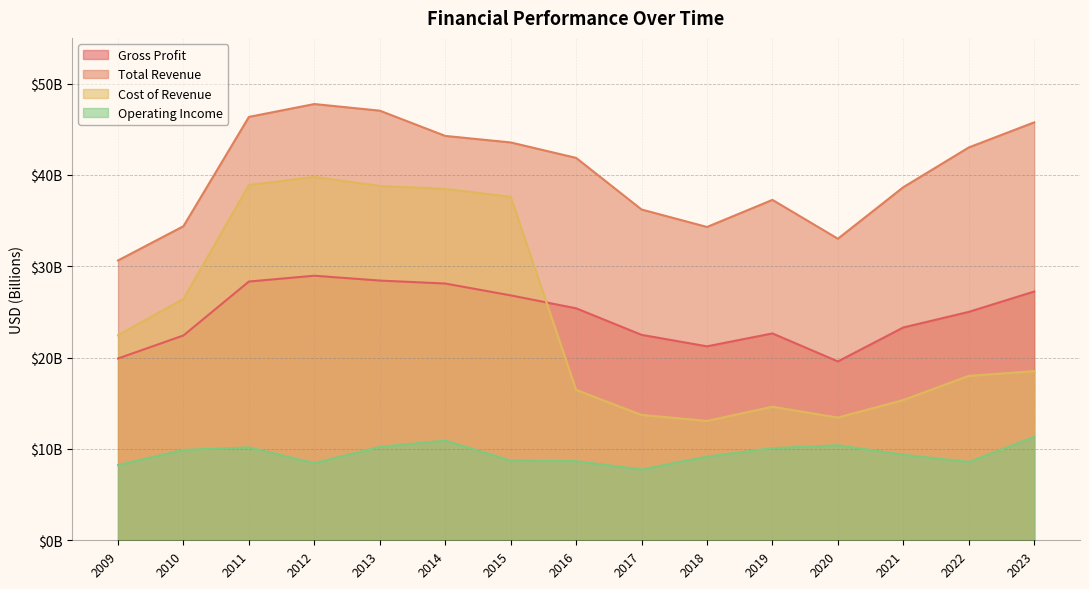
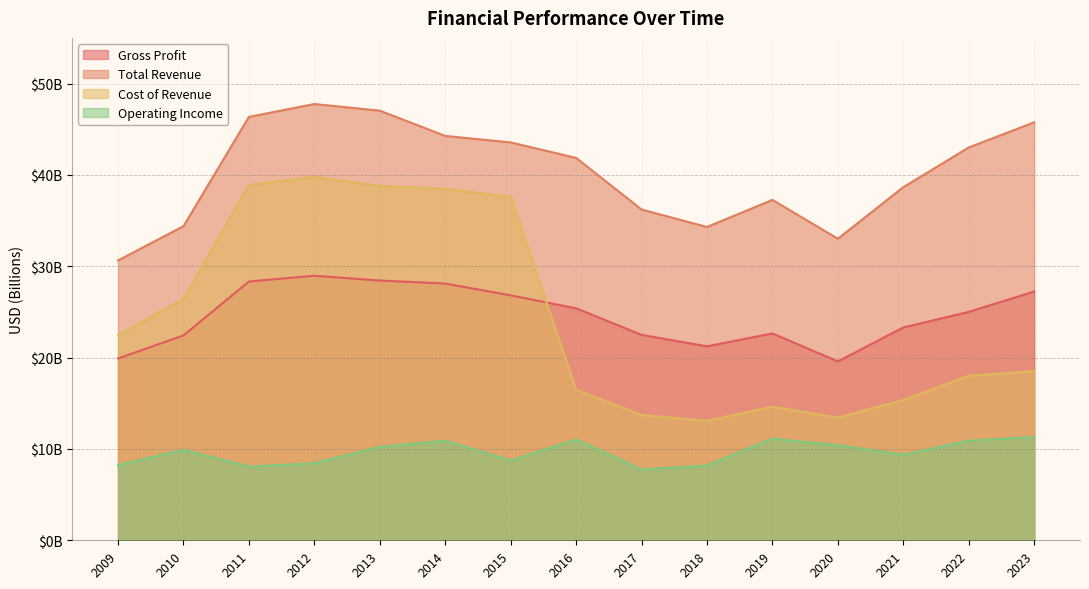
  {
    "Operating Income": {
      "2009": "$8000000000",
      "2010": "$10000000000",
-     "2011": "$10000000000",
+     "2011": "$8000000000",
      "2012": "$8000000000",
      "2013": "$10000000000",
      "2014": "$11000000000",
      "2015": "$9000000000",
-     "2016": "$9000000000",
+     "2016": "$11000000000",
      "2017": "$8000000000",
-     "2018": "$9000000000",
-     "2019": "$10000000000",
+     "2018": "$8000000000",
+     "2019": "$11000000000",
      "2020": "$10000000000",
      "2021": "$9000000000",
-     "2022": "$9000000000",
+     "2022": "$11000000000",
      "2023": "$11000000000"
    }
  }
